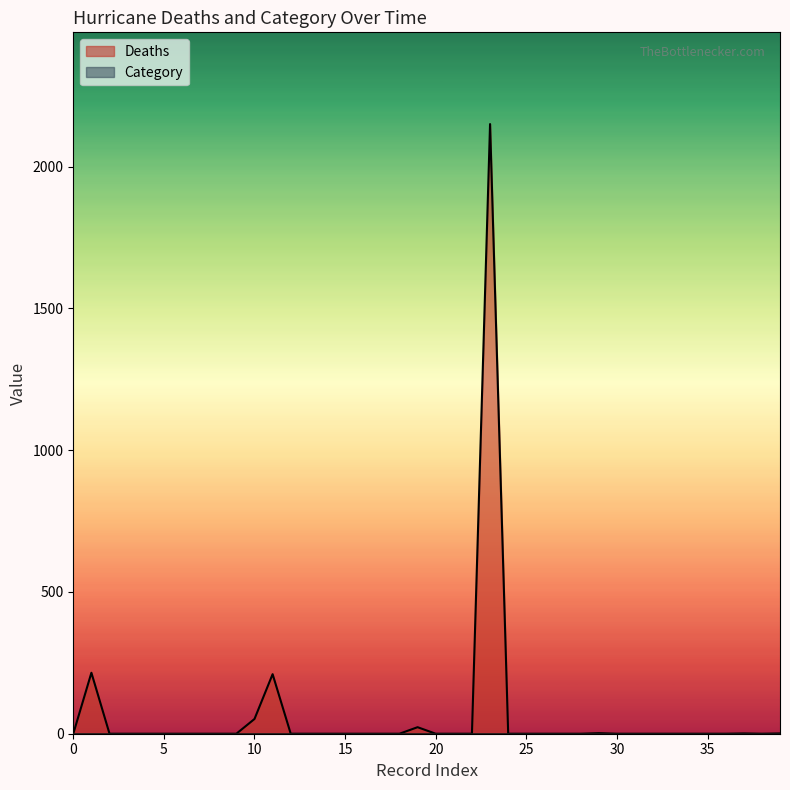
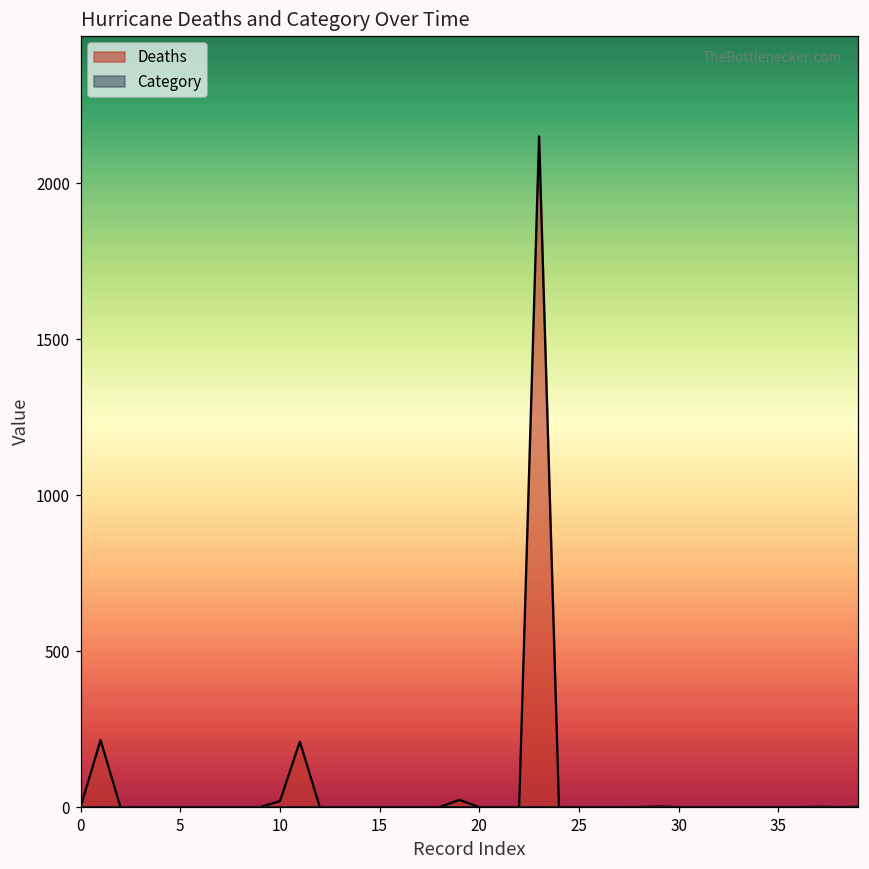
  {
    "Deaths": {
-     "10": 50
+     "10": 20
    },
    "Category": {
      "10": 0
    }
  }
